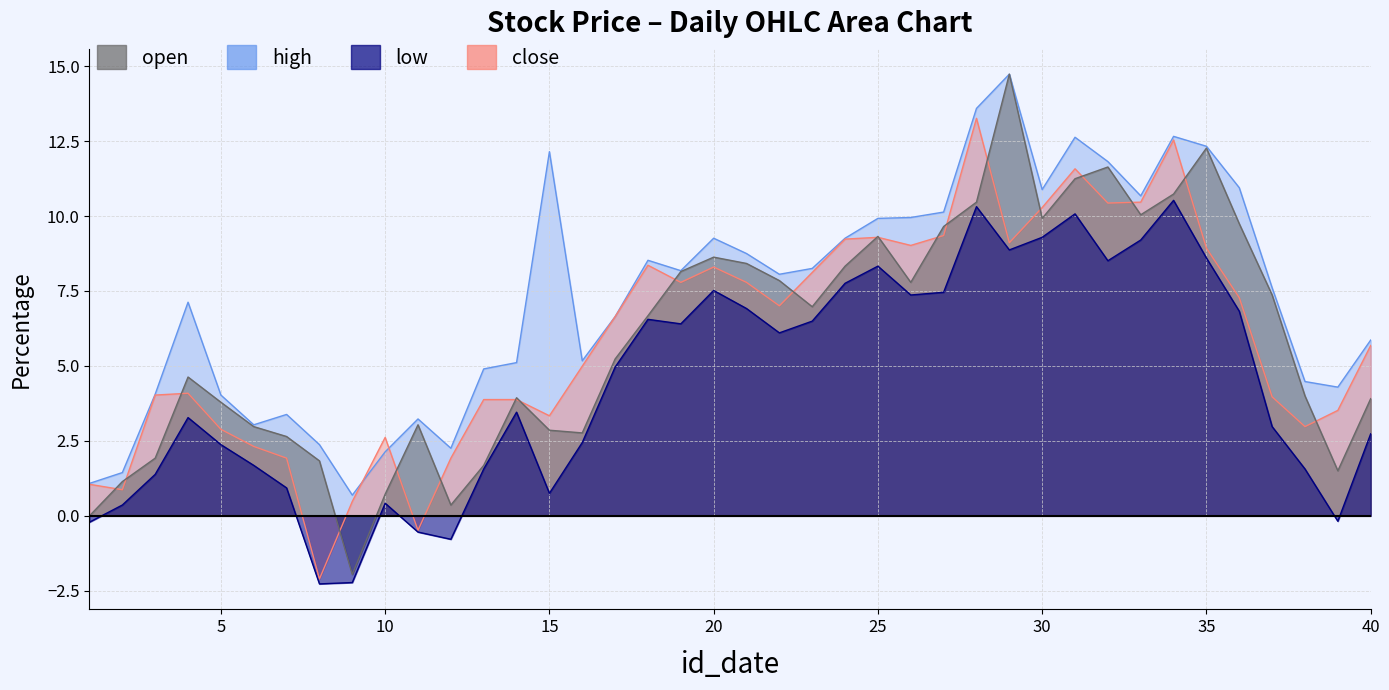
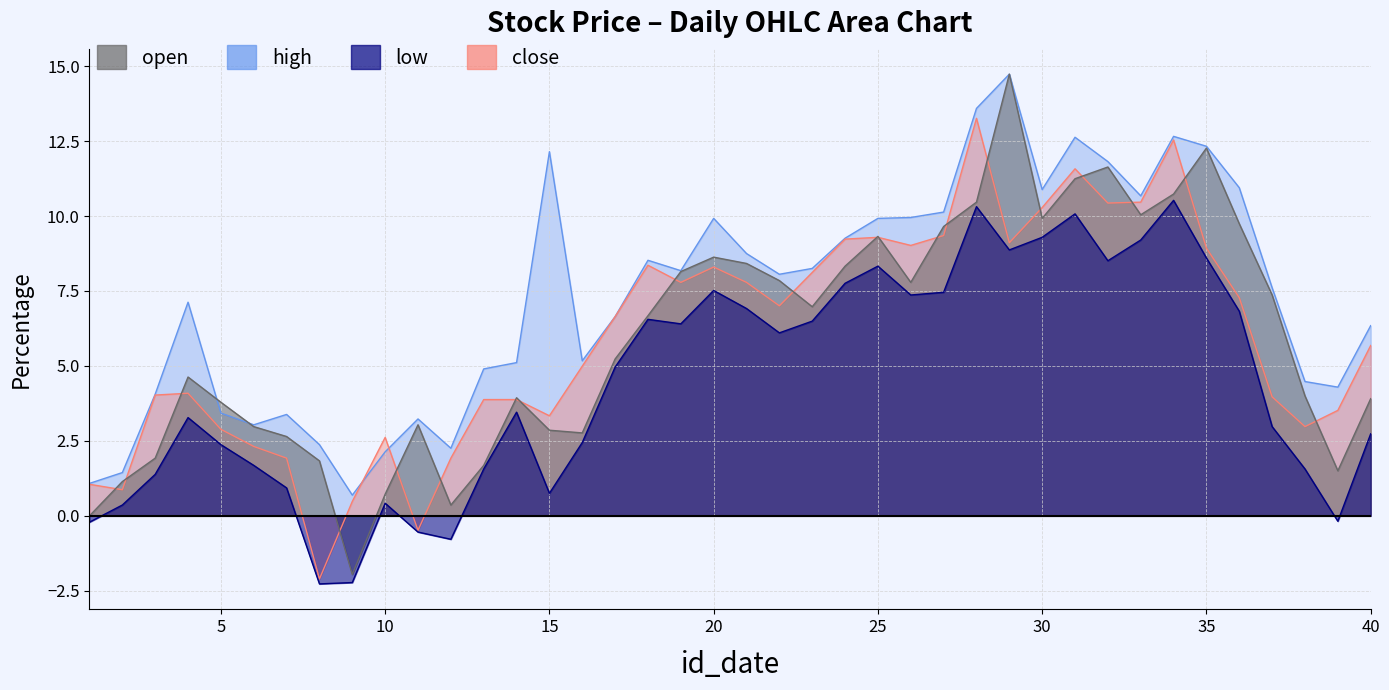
  {
    "high": {
-     "5": 4.0,
+     "5": 3.4,
      "10": 2.1,
      "15": 12.1,
-     "20": 9.3,
+     "20": 9.9,
      "25": 9.9,
      "30": 10.9,
-     "40": 5.9
+     "40": 6.3
    }
  }
